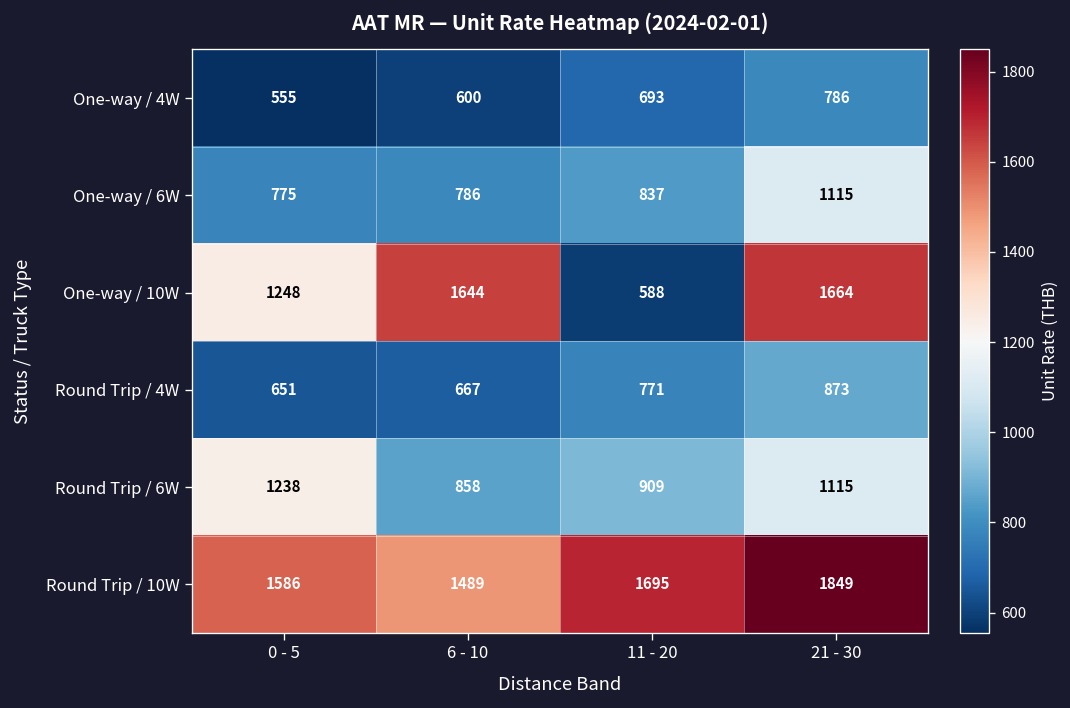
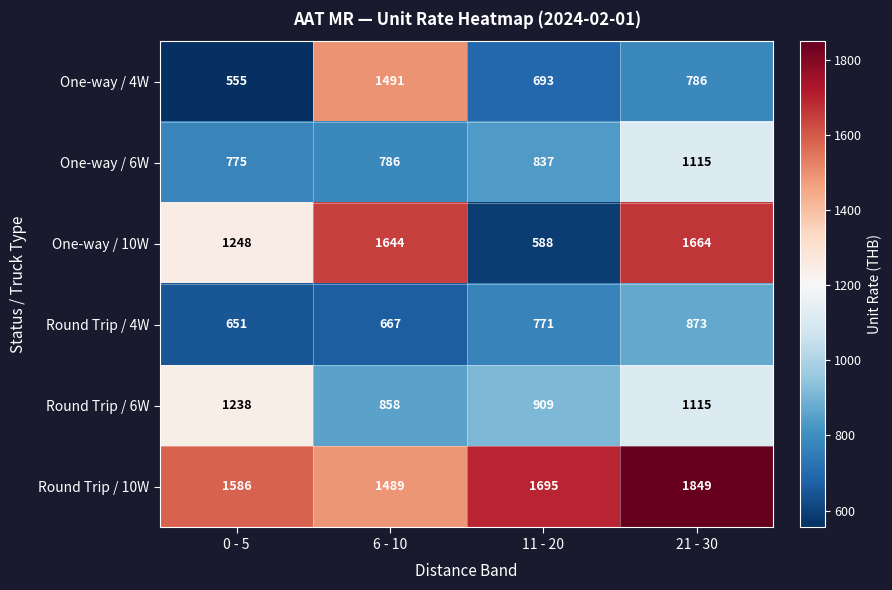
  {
    "One-way / 4W": {
      "0 - 5": 555,
-     "6 - 10": 600,
+     "6 - 10": 1491,
      "11 - 20": 693,
      "21 - 30": 786
    },
    "One-way / 6W": {
      "0 - 5": 775,
      "6 - 10": 786,
      "11 - 20": 837,
      "21 - 30": 1115
    },
    "One-way / 10W": {
      "0 - 5": 1248,
      "6 - 10": 1644,
      "11 - 20": 588,
      "21 - 30": 1664
    },
    "Round Trip / 4W": {
      "0 - 5": 651,
      "6 - 10": 667,
      "11 - 20": 771,
      "21 - 30": 873
    },
    "Round Trip / 6W": {
      "0 - 5": 1238,
      "6 - 10": 858,
      "11 - 20": 909,
      "21 - 30": 1115
    },
    "Round Trip / 10W": {
      "0 - 5": 1586,
      "6 - 10": 1489,
      "11 - 20": 1695,
      "21 - 30": 1849
    }
  }
